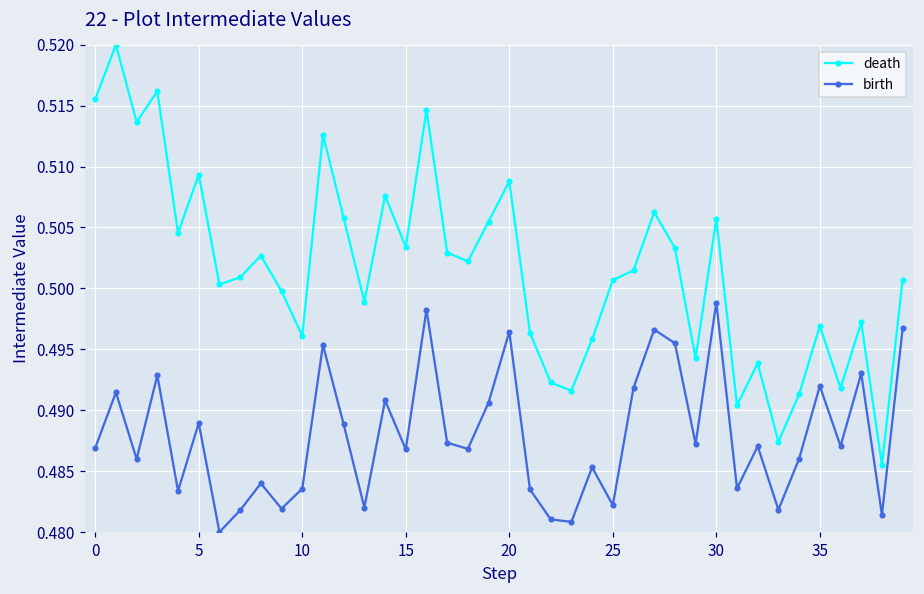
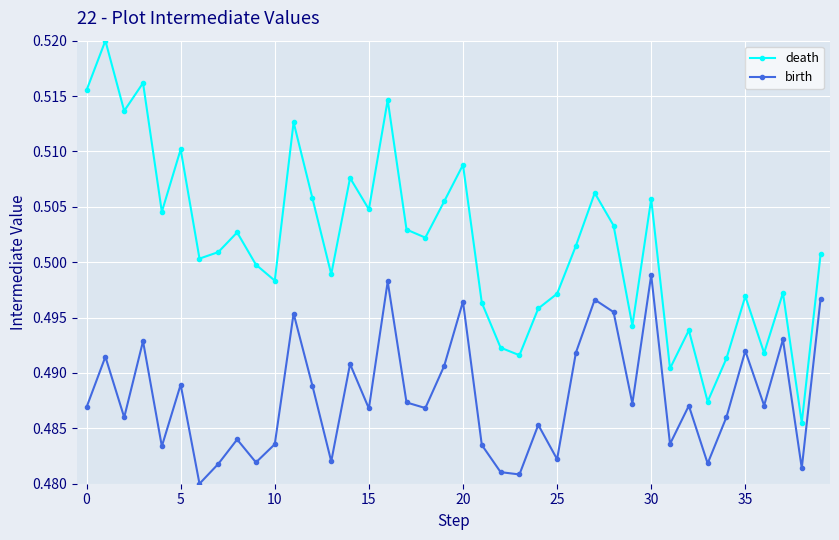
  {
    "death": {
      "0": 0.5155,
-     "5": 0.5093,
-     "10": 0.4961,
-     "15": 0.5034,
+     "5": 0.5102,
+     "10": 0.4983,
+     "15": 0.5048,
      "20": 0.5088,
-     "25": 0.5007,
+     "25": 0.4972,
      "30": 0.5057,
      "35": 0.4969
    },
    "birth": {
      "0": 0.4869,
      "5": 0.4889,
      "10": 0.4836,
      "15": 0.4868,
      "20": 0.4964,
      "25": 0.4822,
      "30": 0.4988,
      "35": 0.4920
    }
  }
